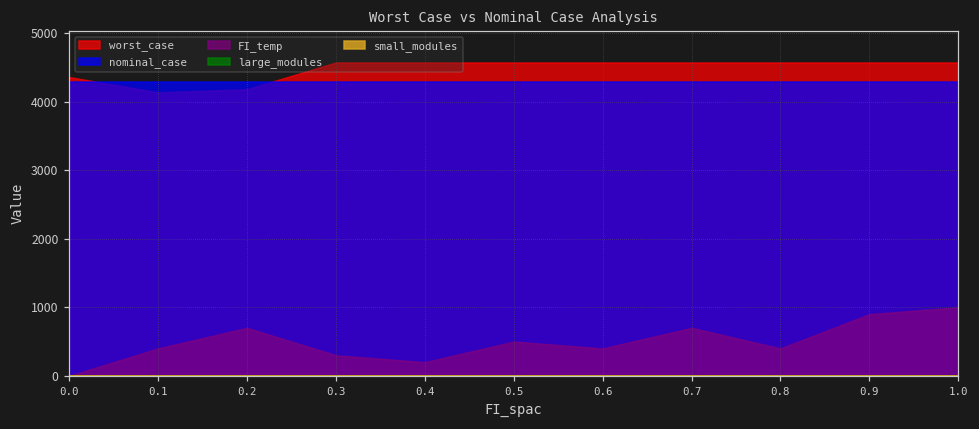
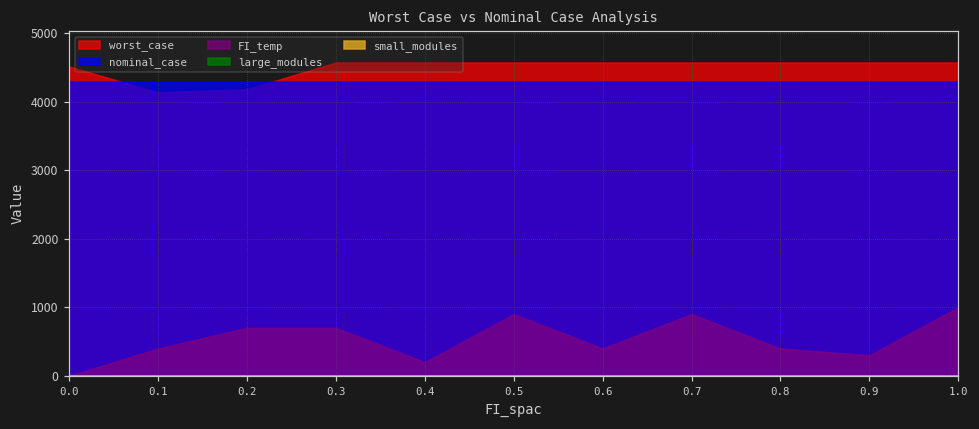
  {
    "worst_case": {
-     "0.0": 4400,
+     "0.0": 4500,
      "0.1": 4100,
      "0.2": 4200,
      "0.5": 4600,
      "0.6": 4600,
      "0.7": 4600,
      "0.8": 4600,
      "0.9": 4600,
      "1.0": 4600
    },
    "nominal_case": {
      "0.0": 4300,
      "0.1": 4300,
      "0.2": 4300,
      "0.3": 4300,
      "0.4": 4300,
      "0.5": 4300,
      "0.6": 4300,
      "0.7": 4300,
      "0.8": 4300,
      "0.9": 4300,
      "1.0": 4300
    },
    "FI_temp": {
      "0.1": 400,
      "0.2": 700,
-     "0.3": 300,
+     "0.3": 700,
      "0.4": 200,
-     "0.5": 500,
+     "0.5": 900,
      "0.6": 400,
-     "0.7": 700,
+     "0.7": 900,
      "0.8": 400,
-     "0.9": 900,
+     "0.9": 300,
      "1.0": 1000
    },
    "small_modules": {
      "0.1": 0,
      "0.2": 0,
      "0.3": 0,
      "0.4": 0,
      "0.5": 0,
      "0.6": 0,
      "0.7": 0,
      "0.8": 0,
      "0.9": 0,
      "1.0": 0
    }
  }
